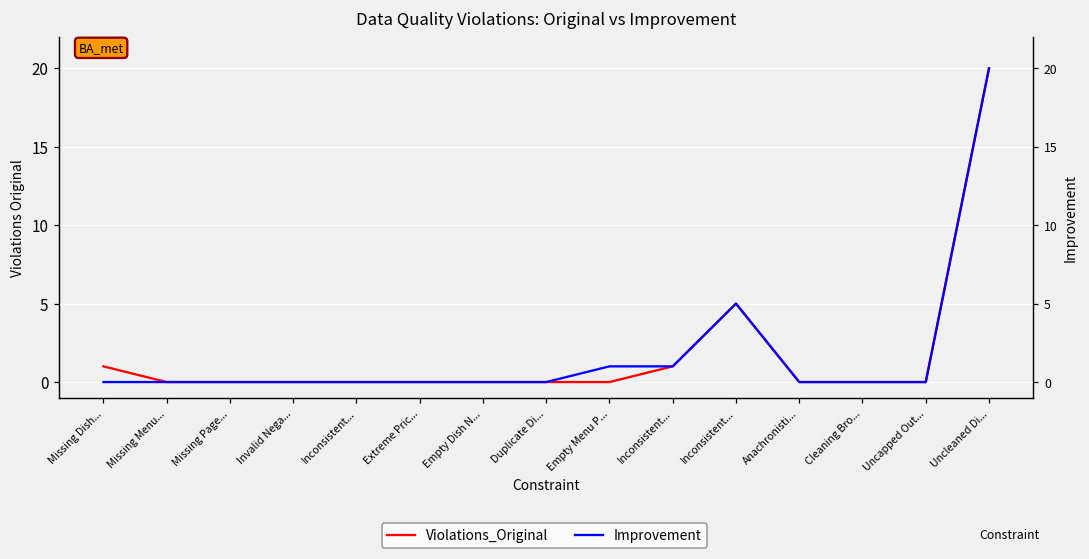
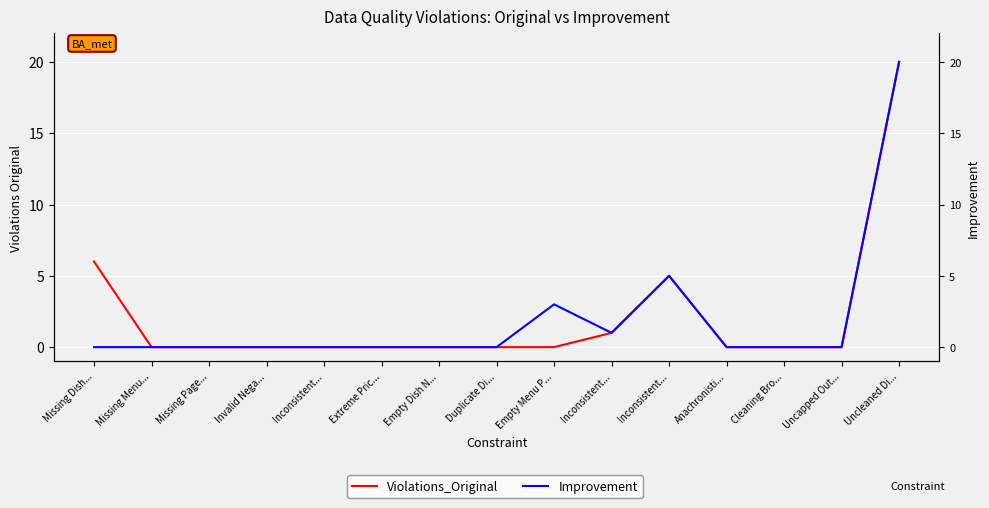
  {
    "Violations_Original": {
-     "Missing Dish...": 1,
+     "Missing Dish...": 6,
      "Missing Menu...": 0,
      "Missing Page...": 0,
      "Invalid Nega...": 0,
      "Extreme Pric...": 0,
      "Empty Dish N...": 0,
      "Duplicate Di...": 0,
      "Empty Menu P...": 0,
      "Anachronisti...": 0,
      "Cleaning Bro...": 0,
      "Uncapped Out...": 0,
      "Uncleaned Di...": 20
    },
    "Improvement": {
      "Missing Dish...": 0,
      "Missing Menu...": 0,
      "Missing Page...": 0,
      "Invalid Nega...": 0,
      "Extreme Pric...": 0,
      "Empty Dish N...": 0,
      "Duplicate Di...": 0,
-     "Empty Menu P...": 1,
+     "Empty Menu P...": 3,
      "Anachronisti...": 0,
      "Cleaning Bro...": 0,
      "Uncapped Out...": 0,
      "Uncleaned Di...": 20
    }
  }
